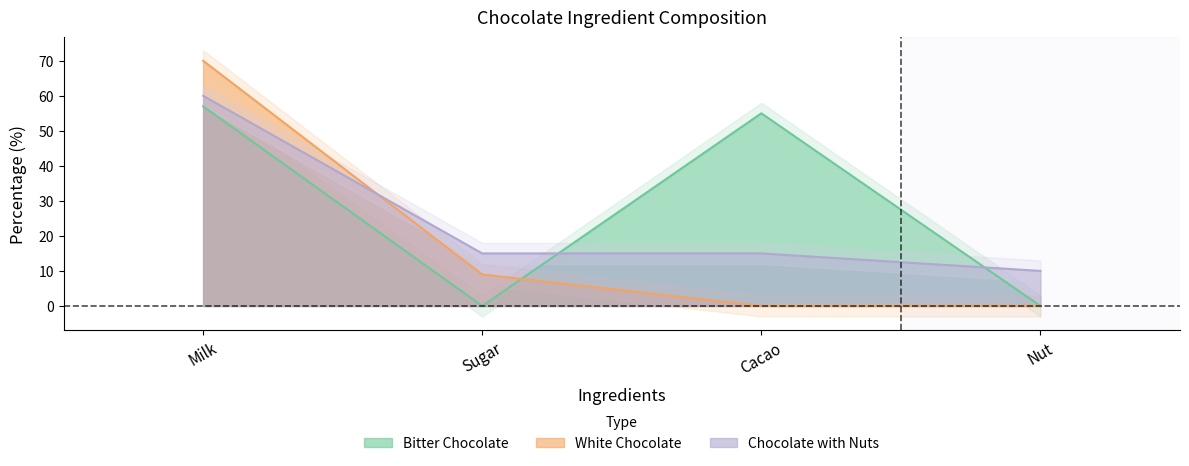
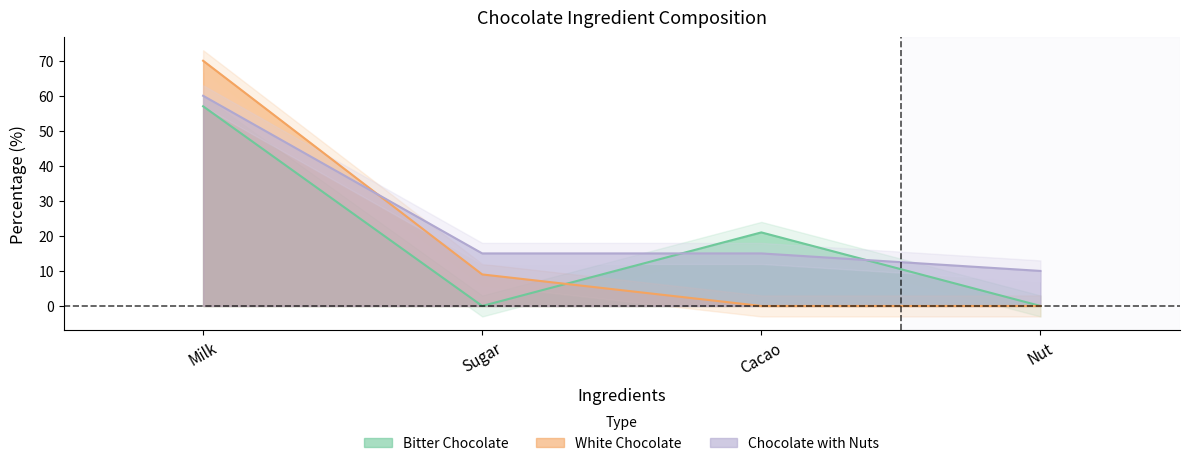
  {
    "Bitter Chocolate": {
      "Milk": 57,
      "Sugar": 0,
-     "Cacao": 55
+     "Cacao": 21
    },
    "White Chocolate": {
      "Milk": 70,
      "Sugar": 9,
      "Cacao": 0
    }
  }
